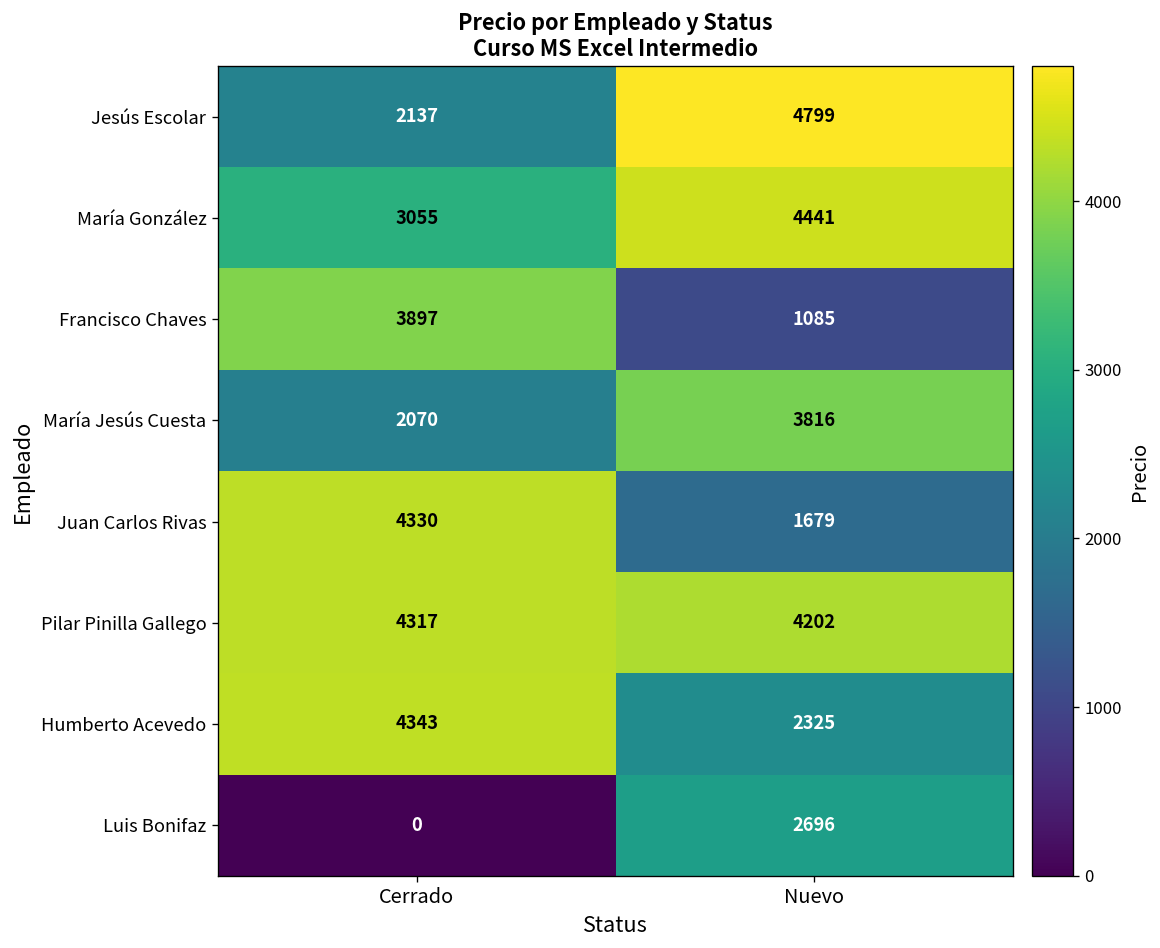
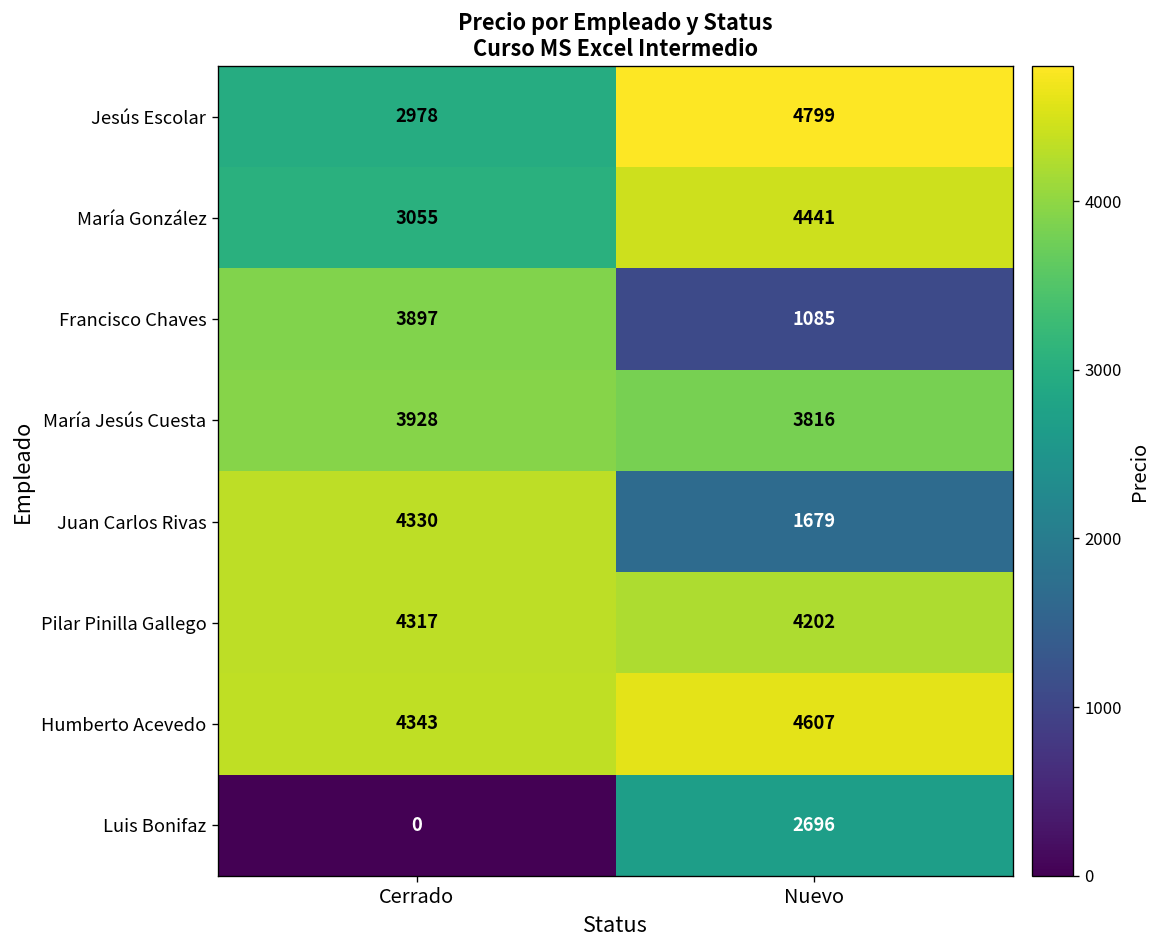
  {
    "Jesús Escolar": {
-     "Cerrado": 2137,
+     "Cerrado": 2978,
      "Nuevo": 4799
    },
    "María González": {
      "Cerrado": 3055,
      "Nuevo": 4441
    },
    "Francisco Chaves": {
      "Cerrado": 3897,
      "Nuevo": 1085
    },
    "María Jesús Cuesta": {
-     "Cerrado": 2070,
+     "Cerrado": 3928,
      "Nuevo": 3816
    },
    "Juan Carlos Rivas": {
      "Cerrado": 4330,
      "Nuevo": 1679
    },
    "Pilar Pinilla Gallego": {
      "Cerrado": 4317,
      "Nuevo": 4202
    },
    "Humberto Acevedo": {
      "Cerrado": 4343,
-     "Nuevo": 2325
+     "Nuevo": 4607
    },
    "Luis Bonifaz": {
      "Cerrado": 0,
      "Nuevo": 2696
    }
  }
